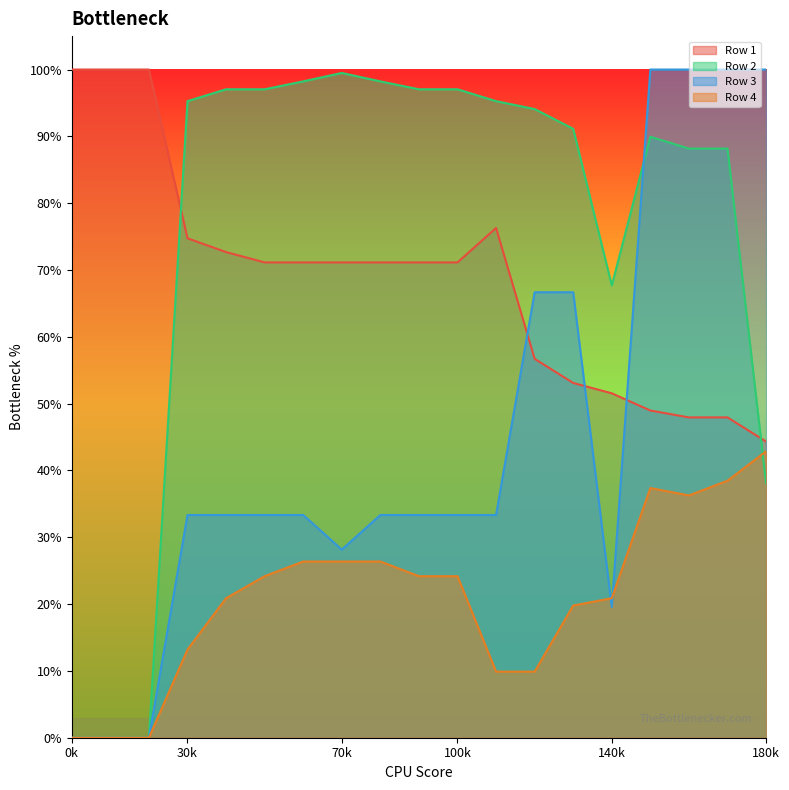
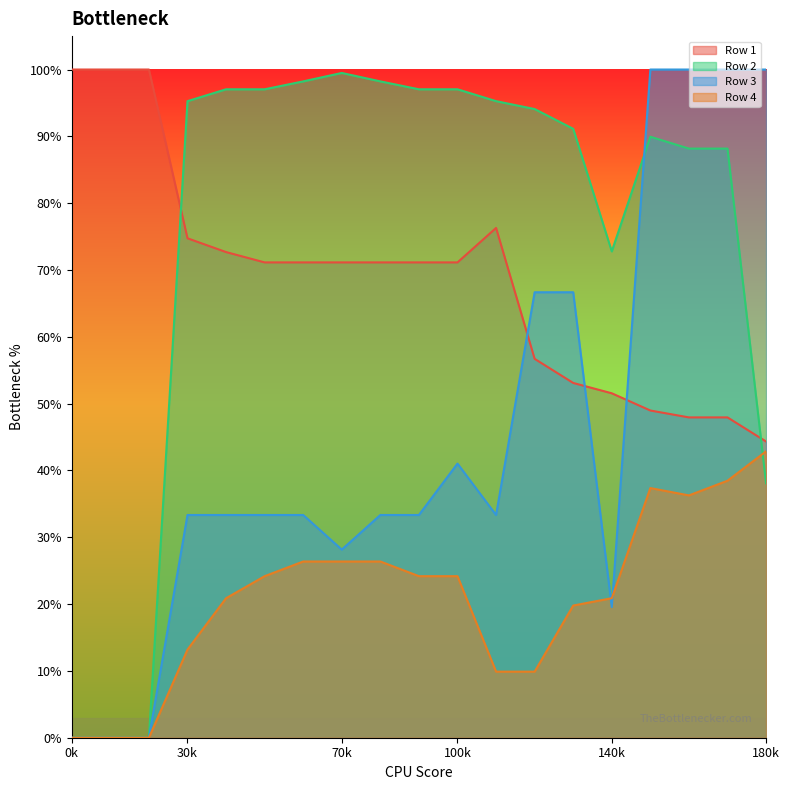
  {
    "Row 2": {
      "30k": "95%",
      "70k": "99%",
      "100k": "97%",
-     "140k": "68%",
+     "140k": "73%",
      "180k": "38%"
    },
    "Row 3": {
      "30k": "33%",
      "70k": "28%",
-     "100k": "33%",
+     "100k": "41%",
      "140k": "20%",
      "180k": "100%"
    }
  }
